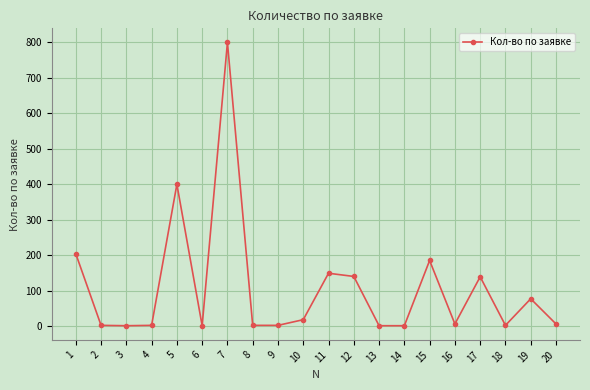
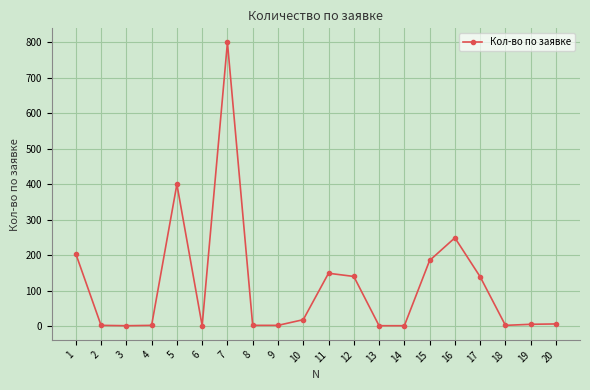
  {
    "1": 200,
    "2": 0,
    "3": 0,
    "4": 0,
    "5": 400,
    "6": 0,
    "7": 800,
    "8": 0,
    "9": 0,
    "10": 20,
    "11": 150,
    "12": 140,
    "13": 0,
    "14": 0,
    "15": 190,
-   "16": 10,
+   "16": 250,
    "17": 140,
    "18": 0,
-   "19": 80,
+   "19": 10,
    "20": 10
  }
